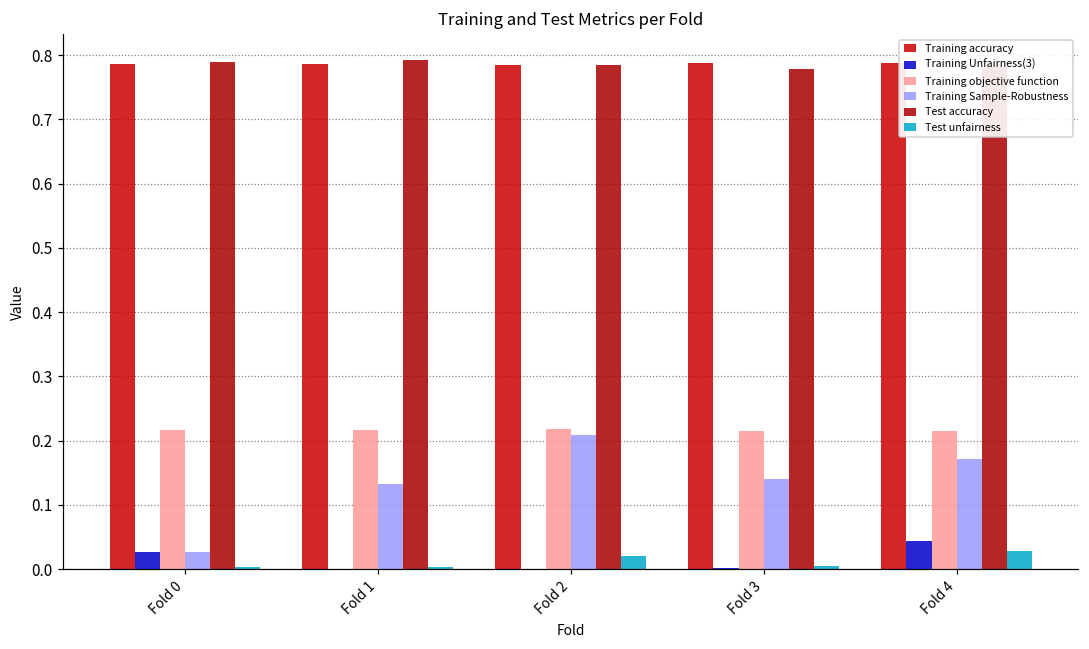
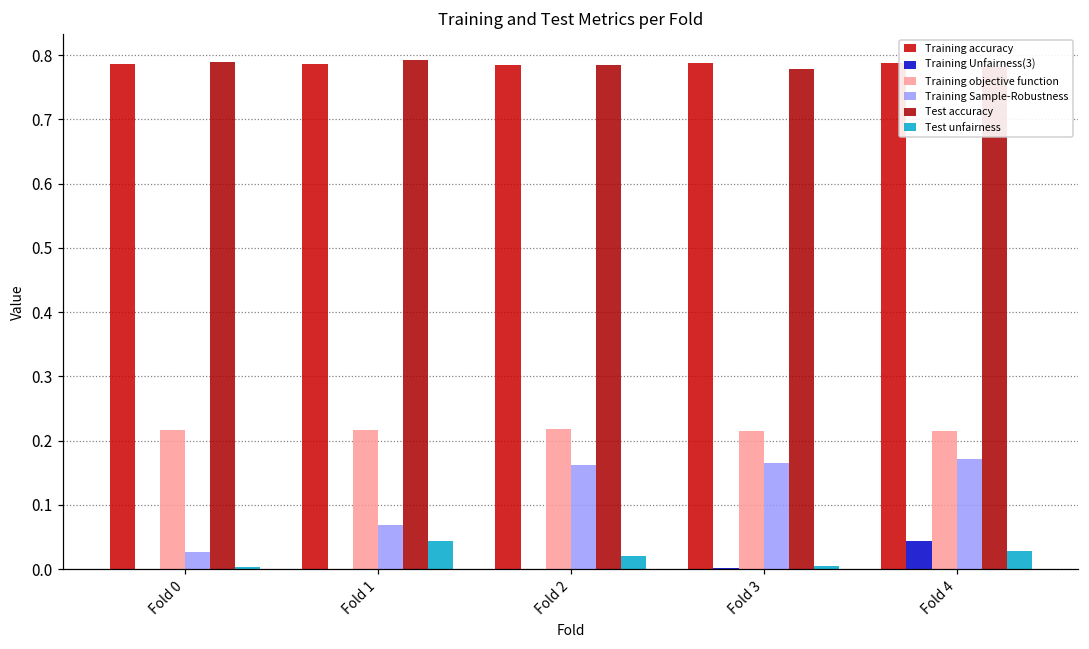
  {
    "Training Unfairness(3)": {
-     "Fold 0": 0.03,
+     "Fold 0": 0.00,
      "Fold 4": 0.04
    },
    "Training objective function": {
      "Fold 0": 0.22,
      "Fold 1": 0.22,
      "Fold 2": 0.22,
      "Fold 3": 0.22,
      "Fold 4": 0.22
    },
    "Training Sample-Robustness": {
      "Fold 0": 0.03,
-     "Fold 1": 0.13,
-     "Fold 2": 0.21,
-     "Fold 3": 0.14,
+     "Fold 1": 0.07,
+     "Fold 2": 0.16,
+     "Fold 3": 0.17,
      "Fold 4": 0.17
    },
    "Test unfairness": {
-     "Fold 1": 0.00,
+     "Fold 1": 0.04,
      "Fold 2": 0.02,
      "Fold 3": 0.00,
      "Fold 4": 0.03
    }
  }
